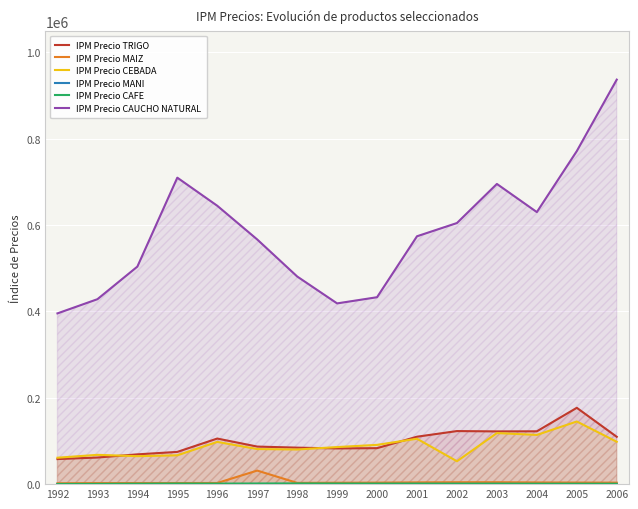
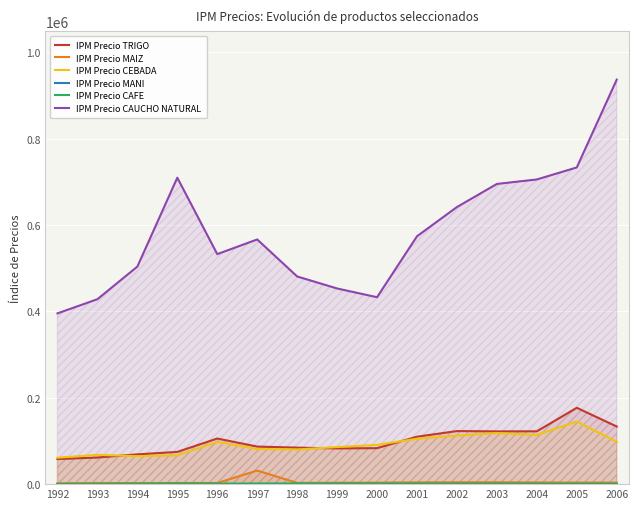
  {
    "IPM Precio TRIGO": {
      "1993": 60000,
      "1995": 70000,
      "1996": 110000,
      "2000": 80000,
      "2002": 120000,
      "2004": 120000,
      "2005": 180000,
-     "2006": 110000
+     "2006": 130000
    },
    "IPM Precio MAIZ": {
      "1997": 30000
    },
    "IPM Precio CEBADA": {
      "1993": 70000,
      "1995": 70000,
      "1996": 100000,
      "2000": 90000,
-     "2002": 50000,
+     "2002": 110000,
      "2004": 110000,
      "2005": 150000,
      "2006": 100000
    },
    "IPM Precio CAUCHO NATURAL": {
      "1992": 400000,
      "1993": 430000,
      "1994": 500000,
      "1995": 710000,
-     "1996": 640000,
+     "1996": 530000,
      "1997": 570000,
      "1998": 480000,
-     "1999": 420000,
+     "1999": 450000,
      "2000": 430000,
      "2001": 570000,
-     "2002": 600000,
+     "2002": 640000,
      "2003": 700000,
-     "2004": 630000,
-     "2005": 770000,
+     "2004": 710000,
+     "2005": 730000,
      "2006": 940000
    }
  }
